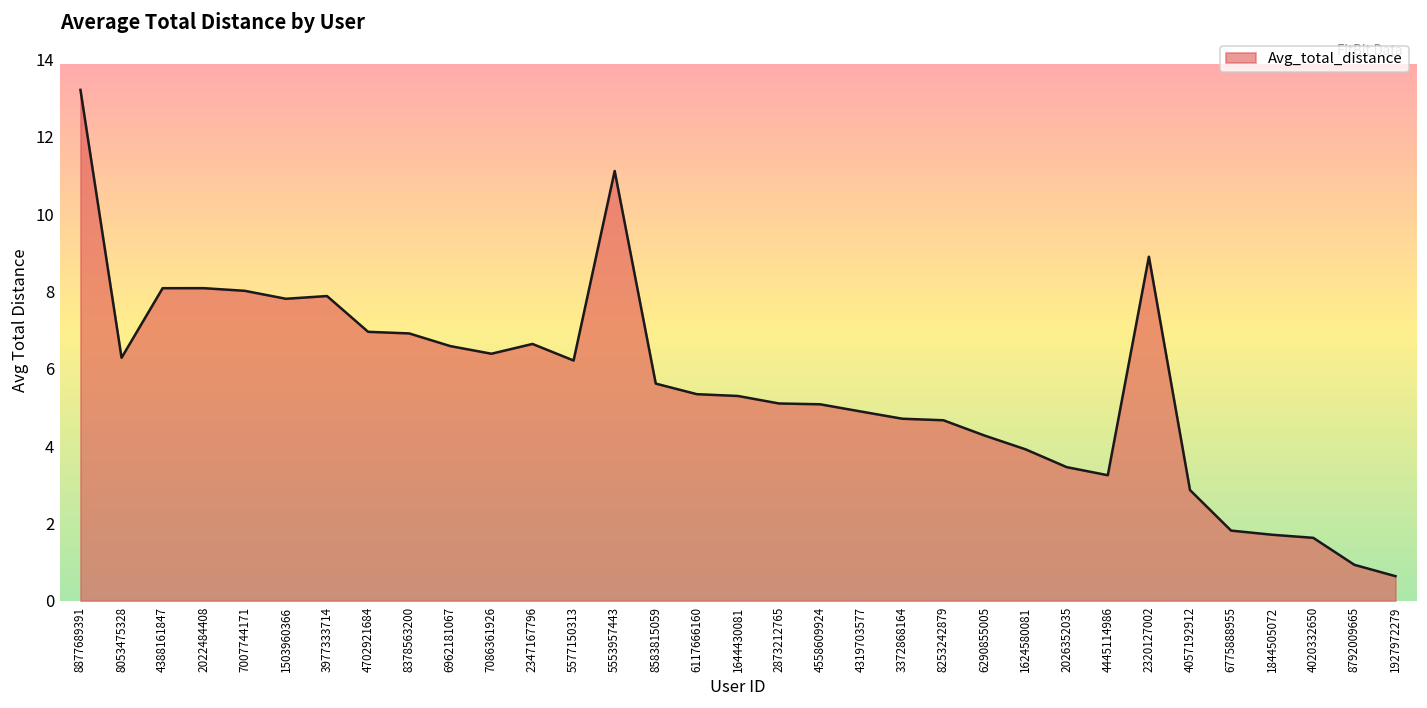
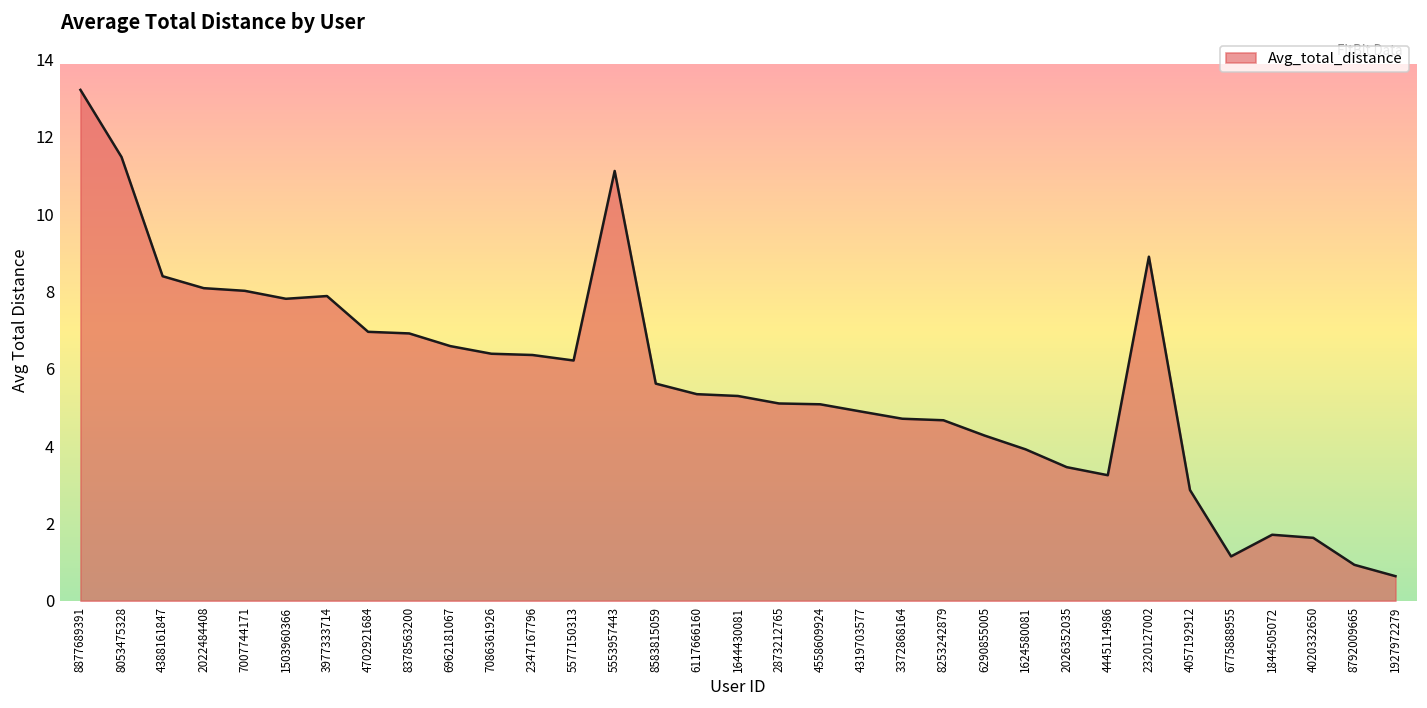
  {
    "8877689391": 13.2,
-   "8053475328": 6.3,
-   "4388161847": 8.1,
+   "8053475328": 11.5,
+   "4388161847": 8.4,
    "2022484408": 8.1,
    "7007744171": 8.0,
    "1503960366": 7.8,
    "3977333714": 7.9,
    "4702921684": 7.0,
    "8378563200": 6.9,
    "6962181067": 6.6,
    "7086361926": 6.4,
-   "2347167796": 6.6,
+   "2347167796": 6.4,
    "5577150313": 6.2,
    "5553957443": 11.1,
    "8583815059": 5.6,
    "6117666160": 5.3,
    "1644430081": 5.3,
    "2873212765": 5.1,
    "4558609924": 5.1,
    "4319703577": 4.9,
    "3372868164": 4.7,
    "8253242879": 4.7,
    "6290855005": 4.3,
    "1624580081": 3.9,
    "2026352035": 3.5,
    "4445114986": 3.2,
    "2320127002": 8.9,
    "4057192912": 2.9,
-   "6775888955": 1.8,
+   "6775888955": 1.1,
    "1844505072": 1.7,
    "4020332650": 1.6,
    "8792009665": 0.9,
    "1927972279": 0.6
  }
